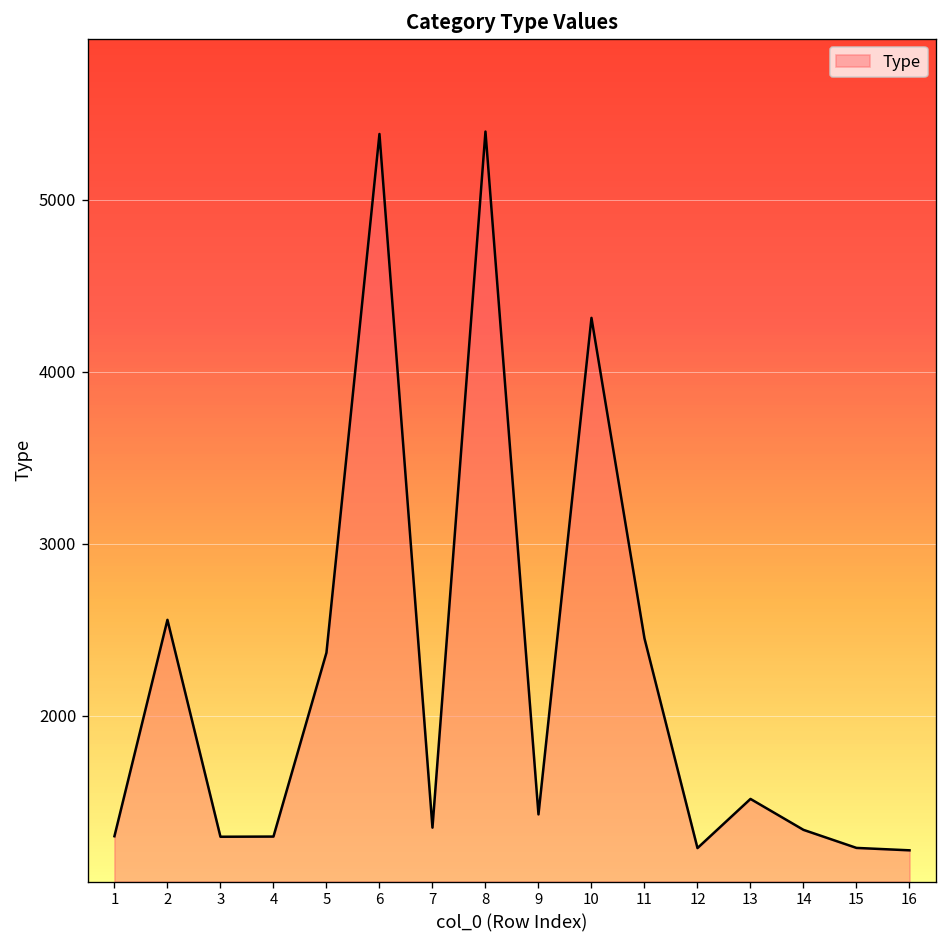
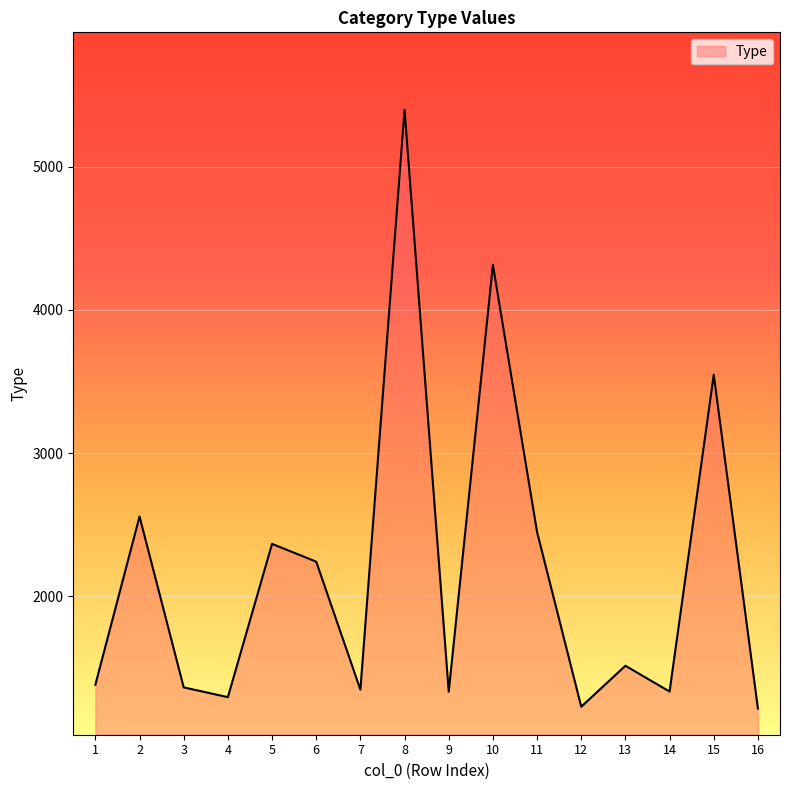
  {
-   "1": 1300,
+   "1": 1380,
    "2": 2560,
-   "3": 1300,
+   "3": 1360,
    "4": 1300,
    "5": 2370,
-   "6": 5380,
+   "6": 2240,
    "7": 1350,
    "8": 5400,
-   "9": 1430,
+   "9": 1330,
    "10": 4310,
    "11": 2450,
    "12": 1230,
    "13": 1520,
    "14": 1340,
-   "15": 1230,
+   "15": 3550,
    "16": 1220
  }
